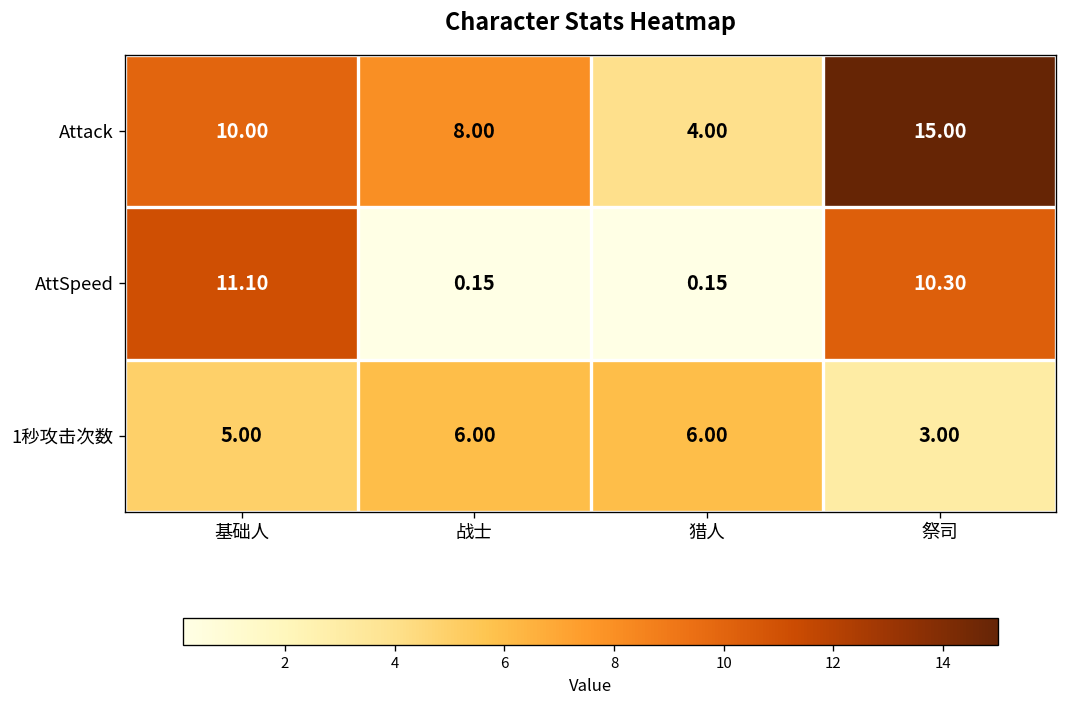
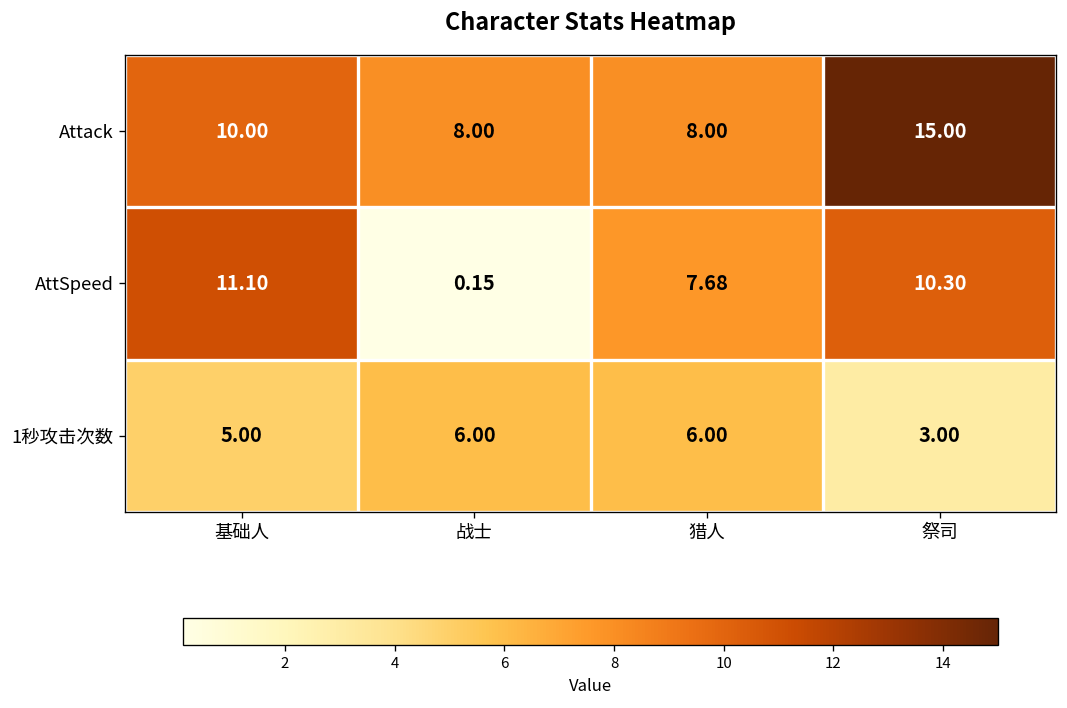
  {
    "Attack": {
      "基础人": 10.00,
      "战士": 8.00,
-     "猎人": 4.00,
+     "猎人": 8.00,
      "祭司": 15.00
    },
    "AttSpeed": {
      "基础人": 11.10,
      "战士": 0.15,
-     "猎人": 0.15,
+     "猎人": 7.68,
      "祭司": 10.30
    },
    "1秒攻击次数": {
      "基础人": 5.00,
      "战士": 6.00,
      "猎人": 6.00,
      "祭司": 3.00
    }
  }
